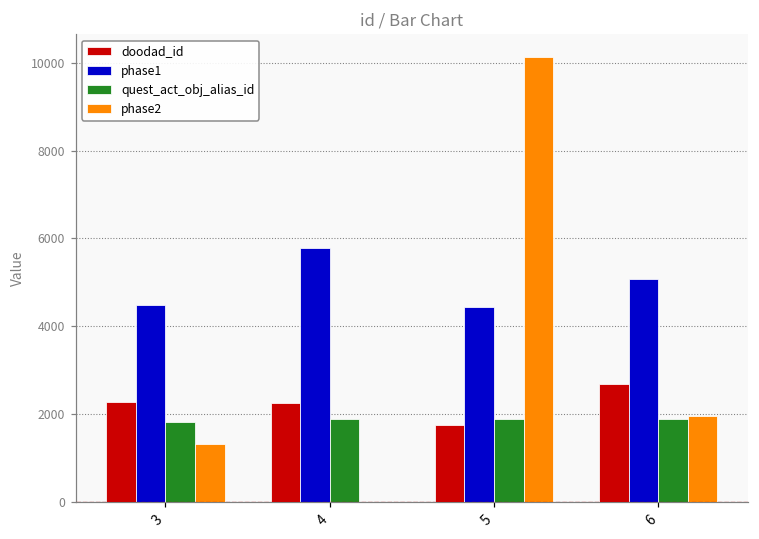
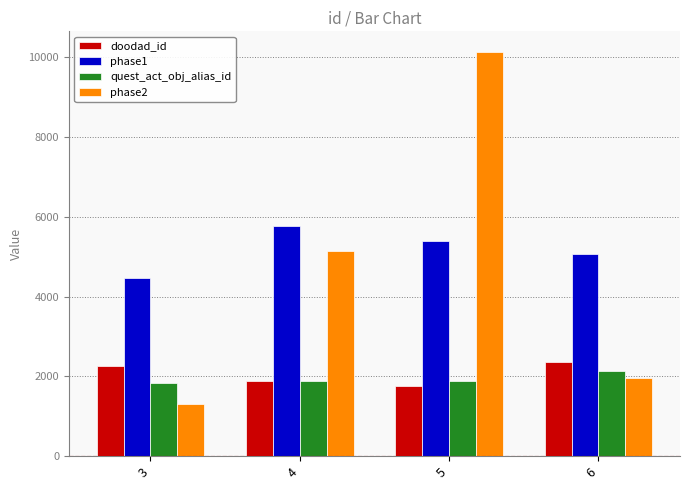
  {
    "doodad_id": {
      "3": 2300,
-     "4": 2300,
+     "4": 1900,
      "5": 1700,
-     "6": 2700
+     "6": 2400
    },
    "phase1": {
      "3": 4500,
      "4": 5800,
-     "5": 4400,
+     "5": 5400,
      "6": 5100
    },
    "quest_act_obj_alias_id": {
      "3": 1800,
      "4": 1900,
      "5": 1900,
-     "6": 1900
+     "6": 2100
    },
    "phase2": {
      "3": 1300,
-     "4": 0,
+     "4": 5200,
      "5": 10100,
      "6": 2000
    }
  }
